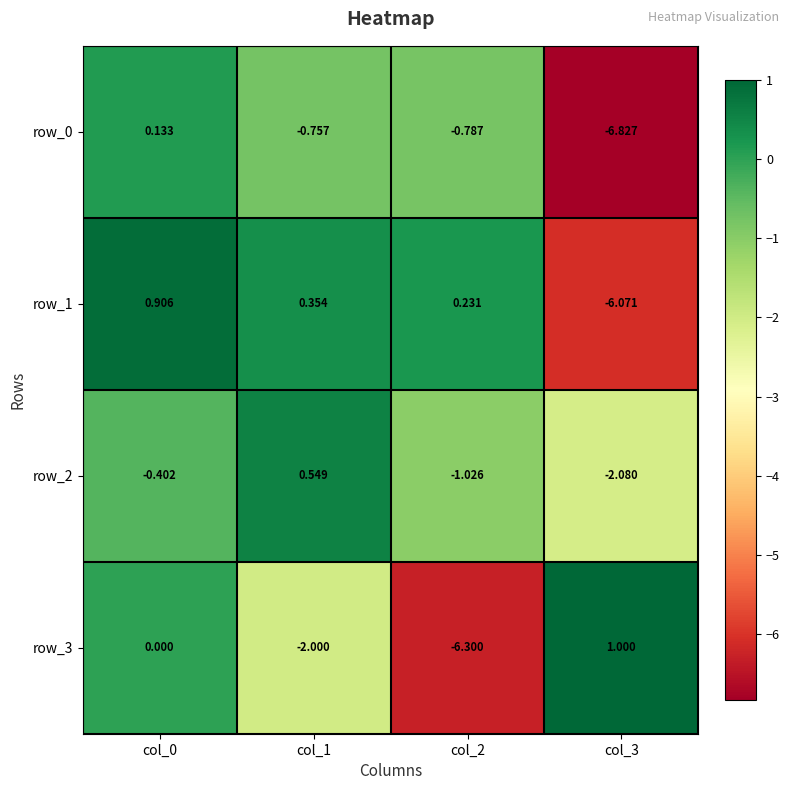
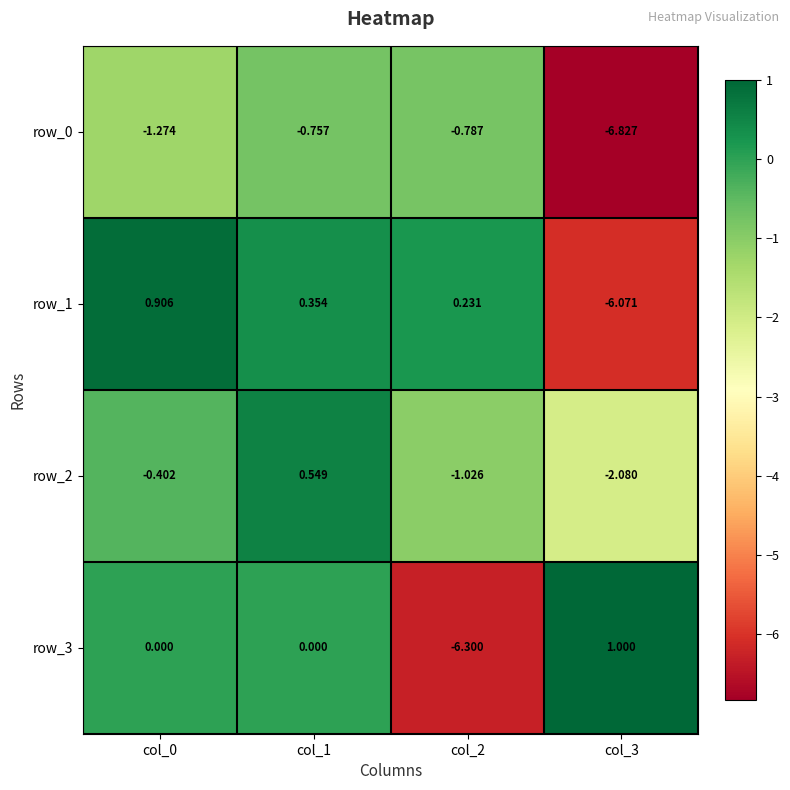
  {
    "row_0": {
-     "col_0": 0.133,
+     "col_0": -1.274,
      "col_1": -0.757,
      "col_2": -0.787,
      "col_3": -6.827
    },
    "row_1": {
      "col_0": 0.906,
      "col_1": 0.354,
      "col_2": 0.231,
      "col_3": -6.071
    },
    "row_2": {
      "col_0": -0.402,
      "col_1": 0.549,
      "col_2": -1.026,
      "col_3": -2.080
    },
    "row_3": {
      "col_0": 0.000,
-     "col_1": -2.000,
+     "col_1": 0.000,
      "col_2": -6.300,
      "col_3": 1.000
    }
  }
